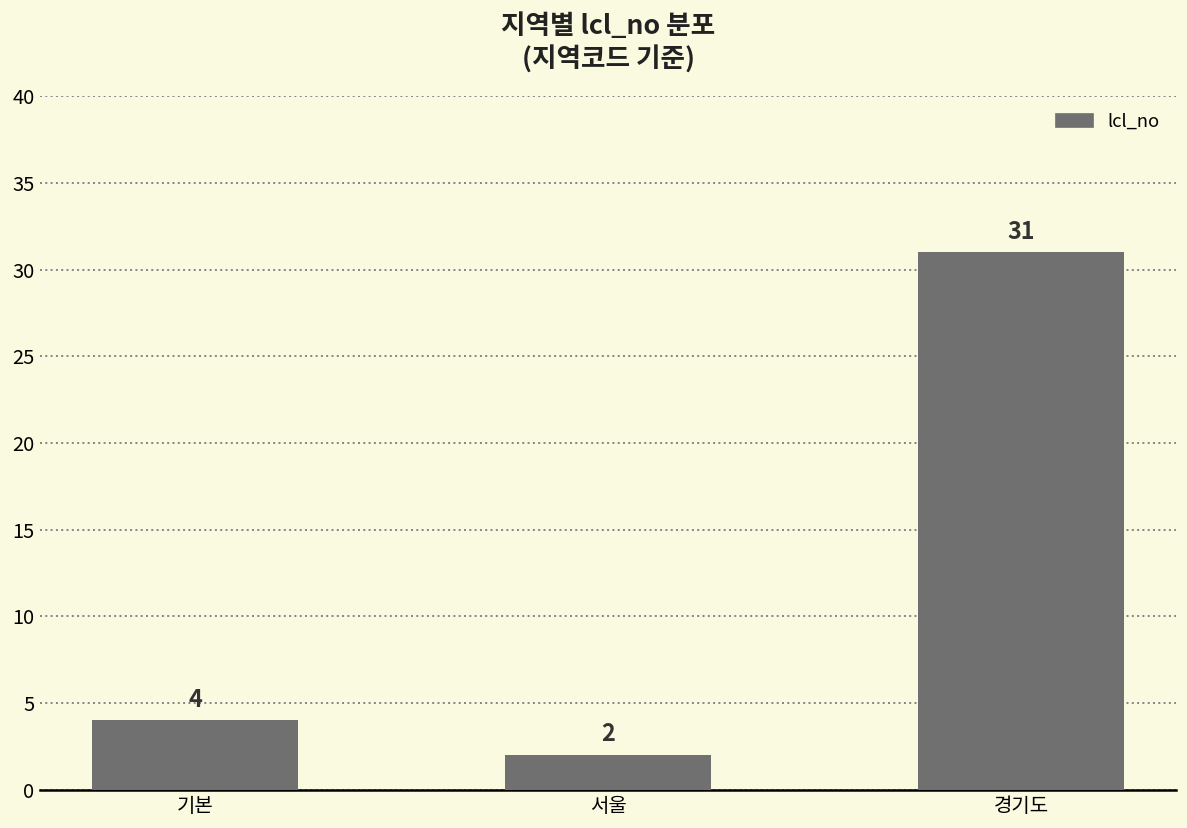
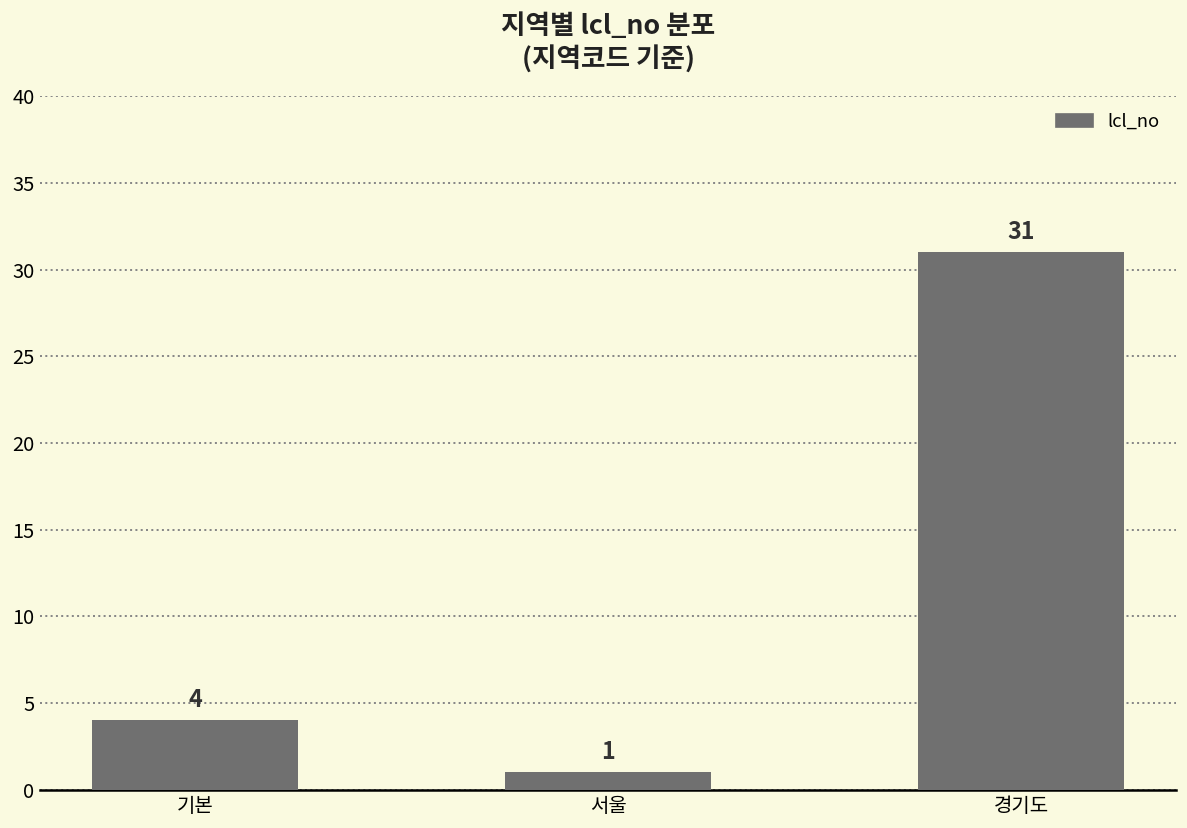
  {
    "기본": 4,
-   "서울": 2,
+   "서울": 1,
    "경기도": 31
  }
